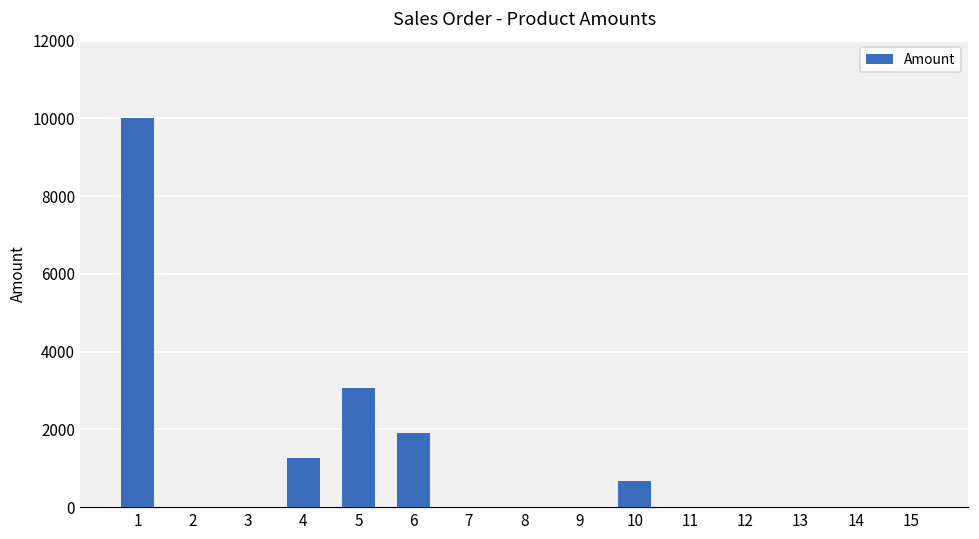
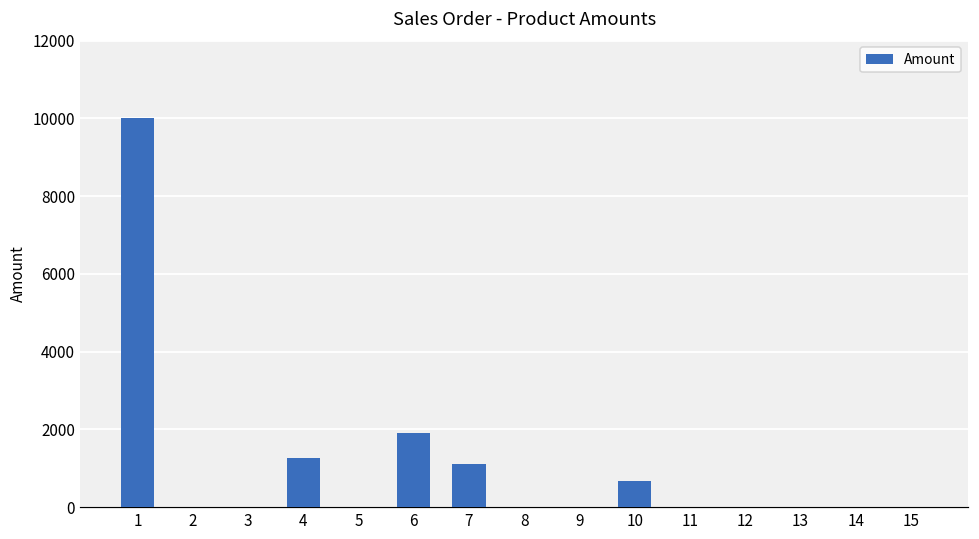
  {
    "1": 10000,
    "2": 0,
    "3": 0,
    "4": 1300,
-   "5": 3100,
+   "5": 0,
    "6": 1900,
-   "7": 0,
+   "7": 1100,
    "8": 0,
    "9": 0,
    "10": 700,
    "11": 0,
    "12": 0,
    "13": 0,
    "14": 0,
    "15": 0
  }
